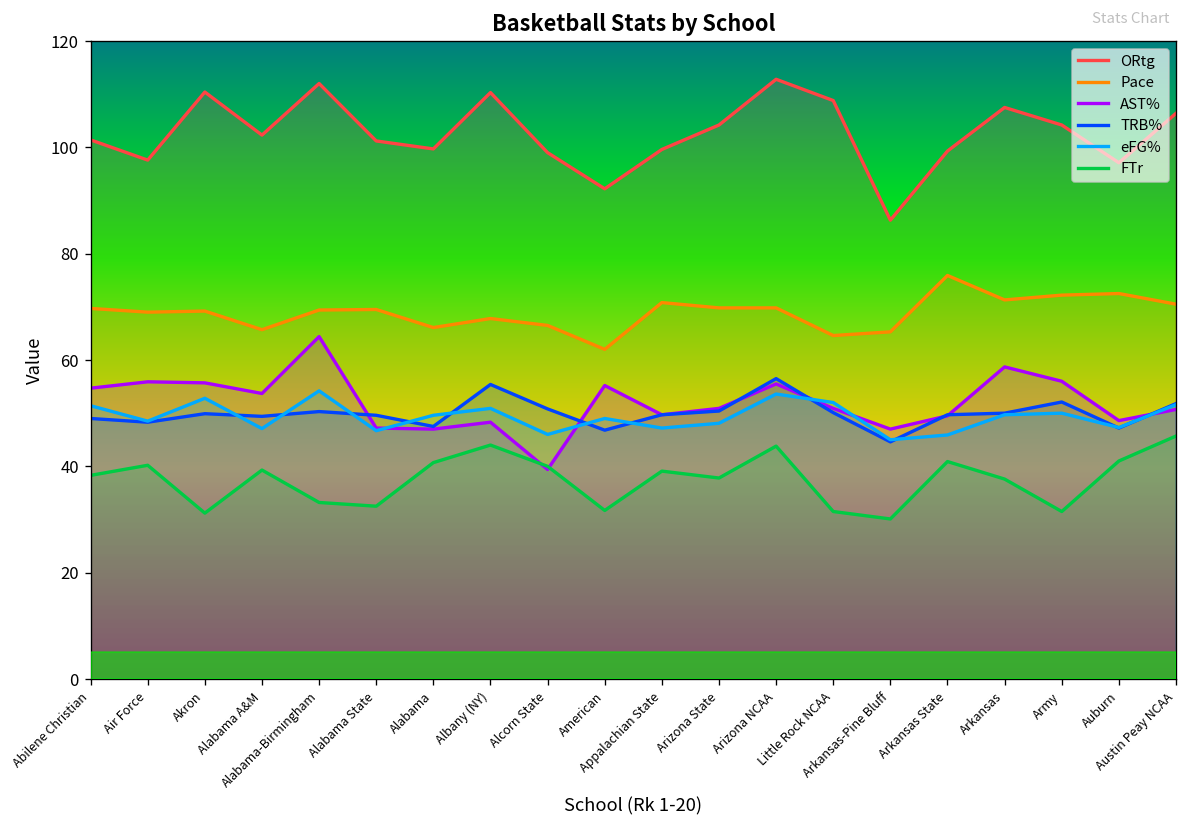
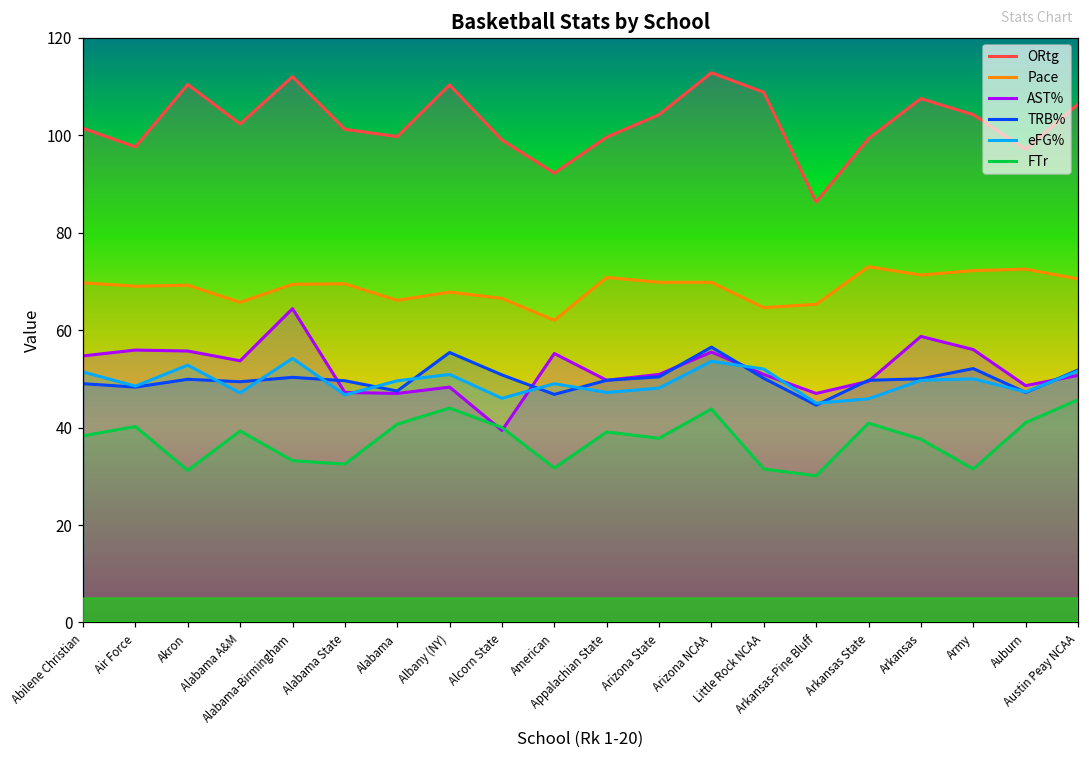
  {
    "ORtg": {
      "Abilene Christian": 101,
      "Air Force": 98,
      "Akron": 110,
      "Alabama A&M": 102,
      "Alabama-Birmingham": 112,
      "Alabama State": 101,
      "Alabama": 100,
      "Albany (NY)": 110,
      "Alcorn State": 99,
      "American": 92,
      "Appalachian State": 100,
      "Arizona State": 104,
      "Arizona NCAA": 113,
      "Little Rock NCAA": 109,
      "Arkansas-Pine Bluff": 86,
      "Arkansas State": 99,
      "Arkansas": 108,
      "Army": 104,
      "Austin Peay NCAA": 106
    },
    "Pace": {
      "Abilene Christian": 70,
      "Air Force": 69,
      "Akron": 69,
      "Alabama A&M": 66,
      "Alabama-Birmingham": 69,
      "Alabama State": 70,
      "Alabama": 66,
      "Albany (NY)": 68,
      "Alcorn State": 67,
      "American": 62,
      "Appalachian State": 71,
      "Arizona State": 70,
      "Arizona NCAA": 70,
      "Little Rock NCAA": 65,
      "Arkansas-Pine Bluff": 65,
-     "Arkansas State": 76,
+     "Arkansas State": 73,
      "Arkansas": 71,
      "Army": 72,
      "Auburn": 73,
      "Austin Peay NCAA": 71
    },
    "AST%": {
      "Abilene Christian": 55,
      "Air Force": 56,
      "Akron": 56,
      "Alabama A&M": 54,
      "Alabama-Birmingham": 64,
      "Albany (NY)": 48,
      "Alcorn State": 39,
      "American": 55,
      "Arizona NCAA": 56,
      "Little Rock NCAA": 51,
      "Arkansas-Pine Bluff": 47,
      "Arkansas": 59,
      "Army": 56,
      "Auburn": 49,
      "Austin Peay NCAA": 51
    },
    "TRB%": {
      "Abilene Christian": 49,
      "Akron": 50,
      "Alabama A&M": 49,
      "Alabama-Birmingham": 50,
      "Alabama State": 50,
      "Albany (NY)": 55,
      "Alcorn State": 51,
      "American": 47,
      "Arizona NCAA": 57,
      "Little Rock NCAA": 50,
      "Army": 52
    },
    "eFG%": {
      "Abilene Christian": 51,
      "Akron": 53,
      "Alabama A&M": 47,
      "Alabama-Birmingham": 54,
      "Alabama": 50,
      "Albany (NY)": 51,
      "Alcorn State": 46,
      "American": 49,
      "Appalachian State": 47,
      "Arizona State": 48,
      "Arizona NCAA": 54,
      "Little Rock NCAA": 52,
      "Arkansas State": 46,
      "Army": 50
    },
    "FTr": {
      "Abilene Christian": 38,
      "Air Force": 40,
      "Akron": 31,
      "Alabama A&M": 39,
      "Alabama-Birmingham": 33,
      "Alabama State": 33,
      "Alabama": 41,
      "Albany (NY)": 44,
      "Alcorn State": 40,
      "American": 32,
      "Appalachian State": 39,
      "Arizona State": 38,
      "Arizona NCAA": 44,
      "Little Rock NCAA": 32,
      "Arkansas-Pine Bluff": 30,
      "Arkansas State": 41,
      "Arkansas": 38,
      "Army": 32,
      "Auburn": 41,
      "Austin Peay NCAA": 46
    }
  }
